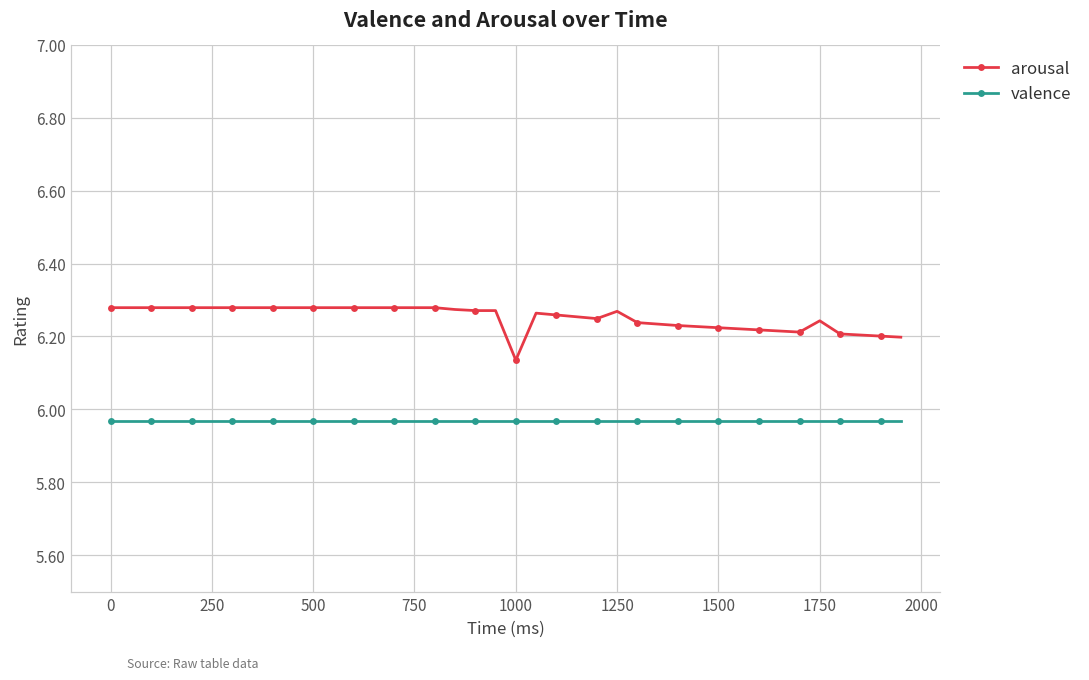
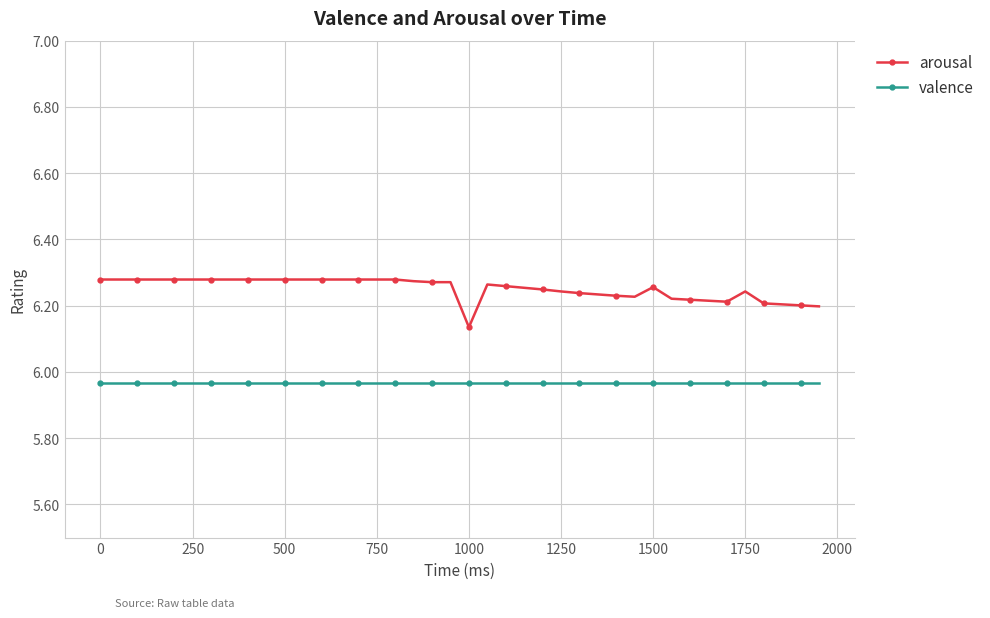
  {
    "arousal": {
      "0": 6.28,
      "250": 6.28,
      "500": 6.28,
      "750": 6.28,
      "1000": 6.14,
-     "1250": 6.27,
-     "1500": 6.22,
+     "1250": 6.24,
+     "1500": 6.26,
      "1750": 6.24
    },
    "valence": {
      "0": 5.97,
      "250": 5.97,
      "500": 5.97,
      "750": 5.97,
      "1000": 5.97,
      "1250": 5.97,
      "1500": 5.97,
      "1750": 5.97
    }
  }
